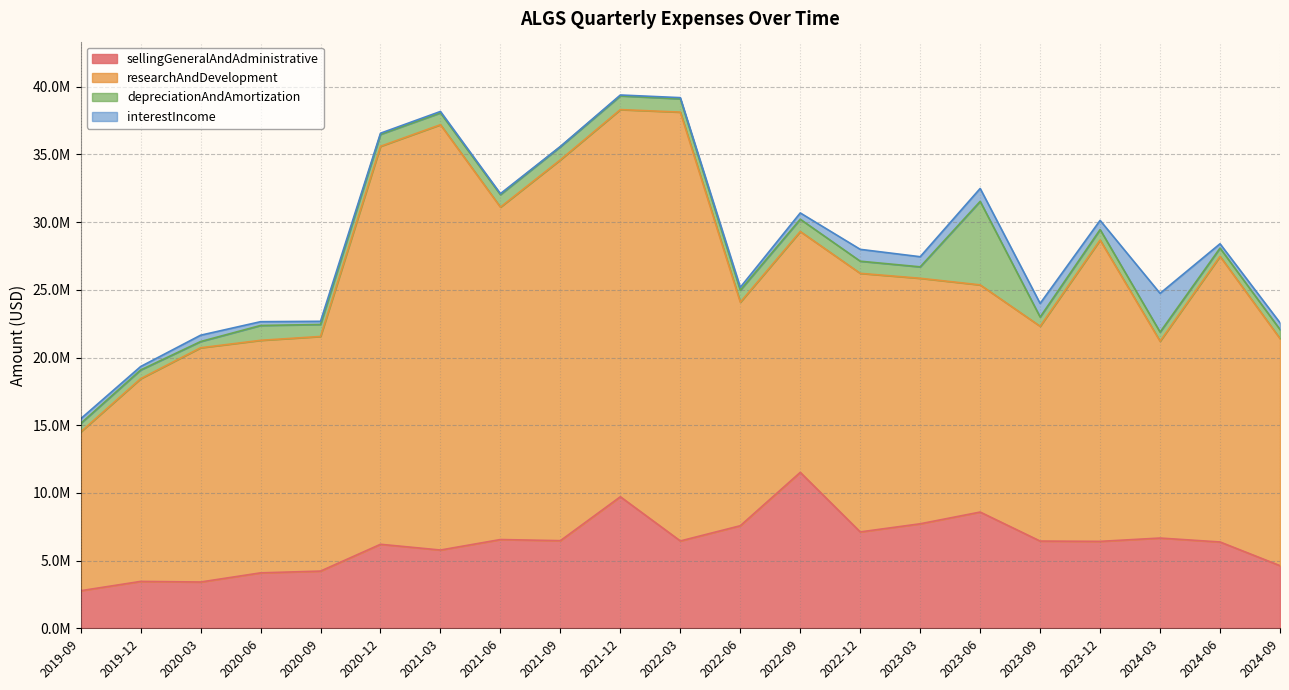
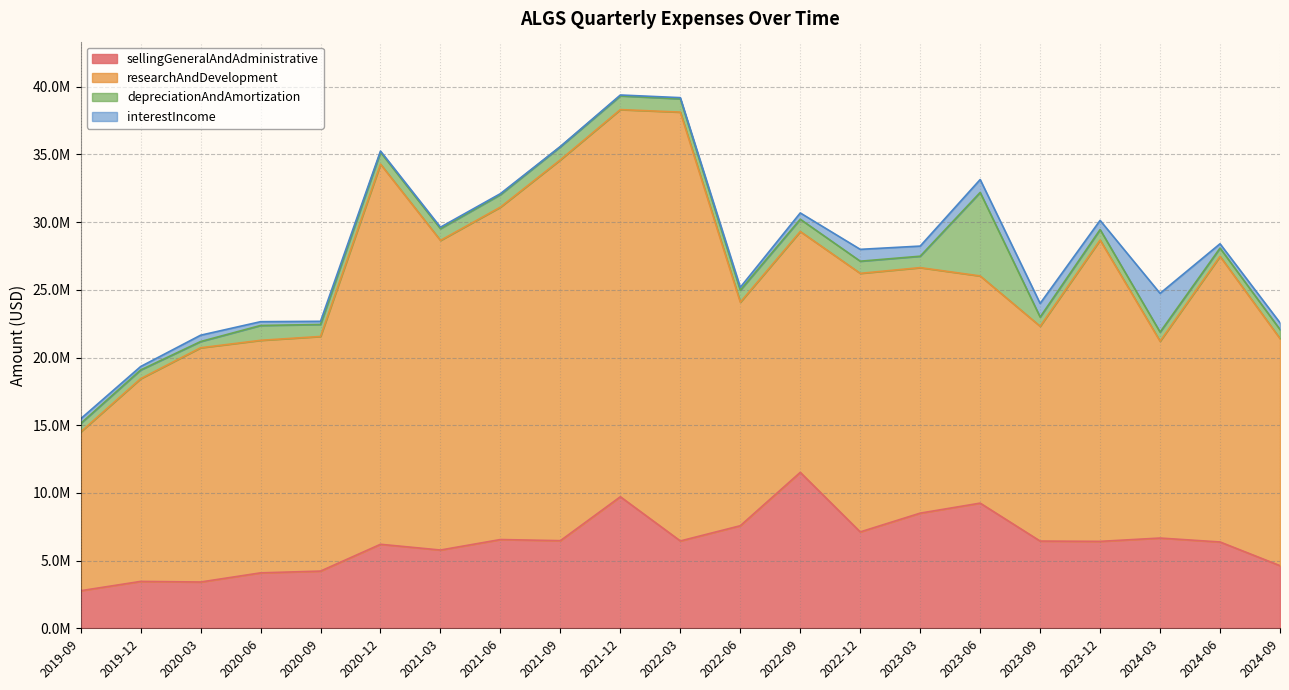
  {
    "sellingGeneralAndAdministrative": {
      "2019-09": 2800000,
      "2019-12": 3500000,
      "2020-03": 3400000,
      "2020-06": 4100000,
      "2020-09": 4200000,
      "2020-12": 6200000,
      "2021-03": 5800000,
      "2021-06": 6600000,
      "2021-09": 6500000,
      "2021-12": 9700000,
      "2022-03": 6500000,
      "2022-06": 7600000,
      "2022-09": 11500000,
      "2022-12": 7100000,
-     "2023-03": 7700000,
-     "2023-06": 8600000,
+     "2023-03": 8500000,
+     "2023-06": 9200000,
      "2023-09": 6400000,
      "2023-12": 6400000,
      "2024-03": 6700000,
      "2024-06": 6400000,
      "2024-09": 4600000
    },
    "researchAndDevelopment": {
      "2019-09": 11700000,
      "2019-12": 15000000,
      "2020-03": 17300000,
      "2020-06": 17200000,
      "2020-09": 17300000,
-     "2020-12": 29400000,
-     "2021-03": 31400000,
+     "2020-12": 28100000,
+     "2021-03": 22900000,
      "2021-06": 24600000,
      "2021-09": 28100000,
      "2021-12": 28600000,
      "2022-03": 31700000,
      "2022-06": 16500000,
      "2022-09": 17800000,
      "2022-12": 19100000,
      "2023-03": 18100000,
      "2023-06": 16800000,
      "2023-09": 15900000,
      "2023-12": 22300000,
      "2024-03": 14500000,
      "2024-06": 21100000,
      "2024-09": 16800000
    },
    "depreciationAndAmortization": {
      "2019-09": 600000,
      "2019-12": 600000,
      "2020-03": 500000,
      "2020-06": 1100000,
      "2020-09": 900000,
      "2022-06": 900000,
      "2022-09": 900000,
      "2022-12": 900000,
      "2023-03": 800000,
      "2023-06": 6200000,
      "2023-09": 700000,
      "2023-12": 800000,
      "2024-03": 700000,
      "2024-06": 600000,
      "2024-09": 700000
    },
    "interestIncome": {
      "2019-09": 300000,
      "2019-12": 300000,
      "2020-03": 500000,
      "2020-06": 300000,
      "2020-09": 200000,
      "2022-06": 200000,
      "2022-09": 500000,
      "2022-12": 900000,
      "2023-03": 700000,
      "2023-06": 1000000,
      "2023-09": 1000000,
      "2023-12": 700000,
      "2024-03": 2900000,
      "2024-06": 300000,
      "2024-09": 500000
    }
  }
